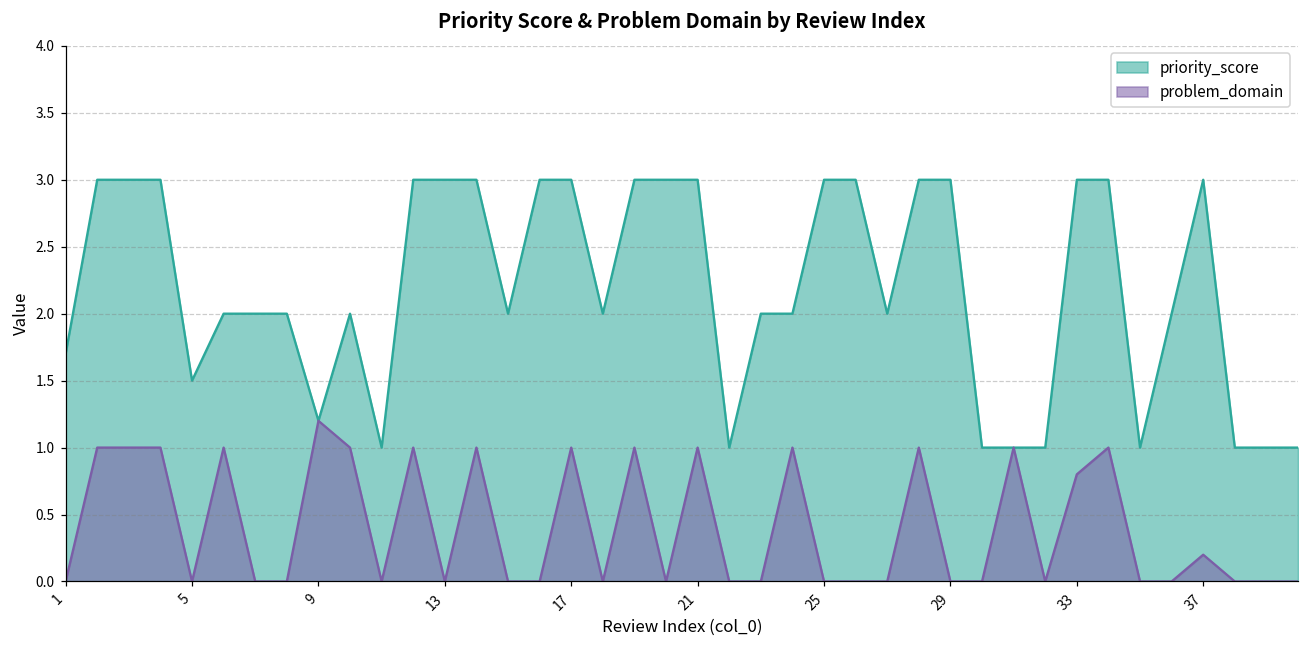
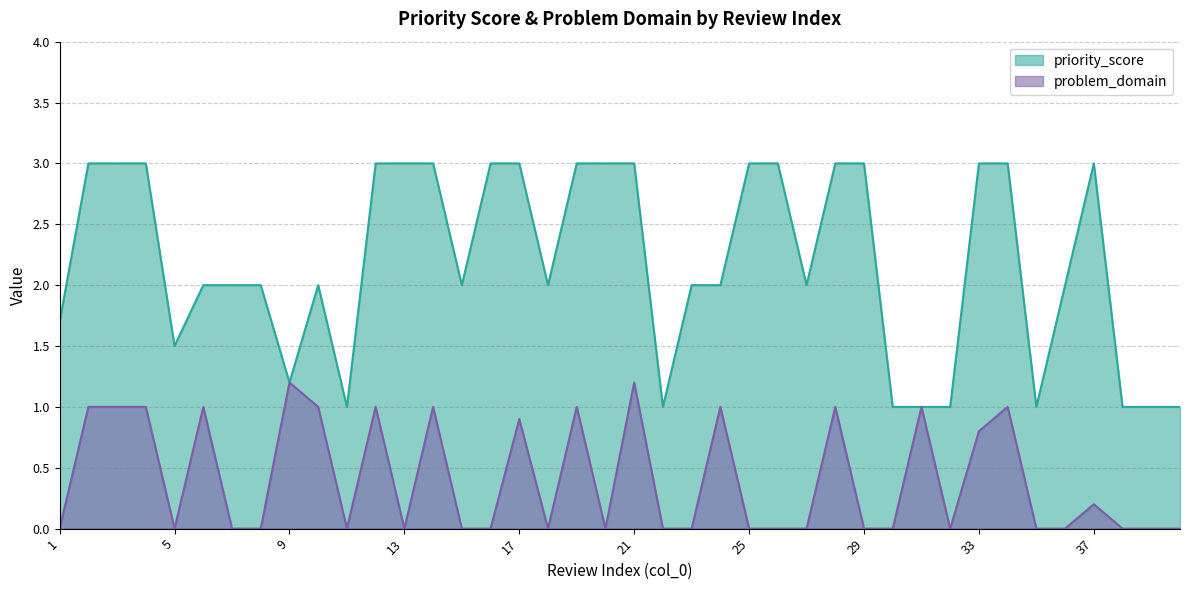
  {
    "priority_score": {
      "1": 1.7,
      "5": 1.5,
      "13": 3.0,
      "17": 3.0,
      "21": 3.0,
      "25": 3.0,
      "29": 3.0,
      "33": 3.0,
      "37": 3.0
    },
    "problem_domain": {
      "1": 0.0,
      "5": 0.0,
      "13": 0.0,
-     "17": 1.0,
-     "21": 1.0,
+     "17": 0.9,
+     "21": 1.2,
      "25": 0.0,
      "29": 0.0,
      "33": 0.8,
      "37": 0.2
    }
  }
